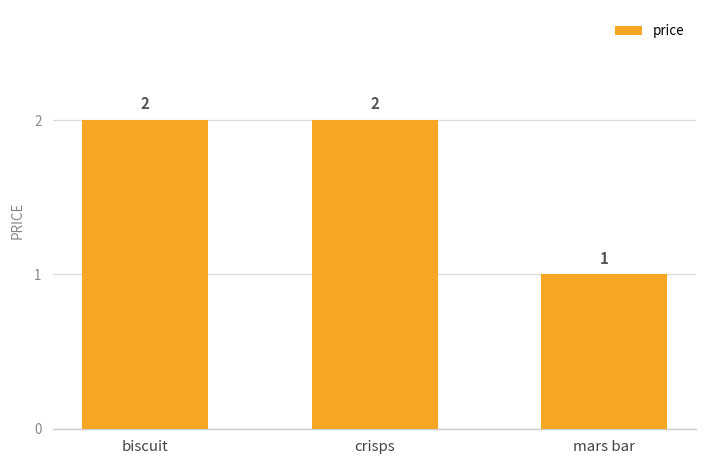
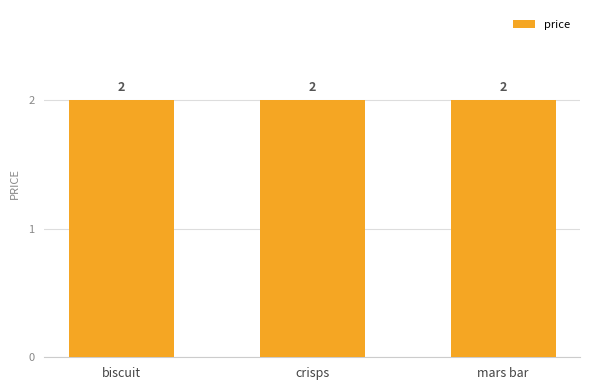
  {
    "biscuit": 2,
    "crisps": 2,
-   "mars bar": 1
+   "mars bar": 2
  }
